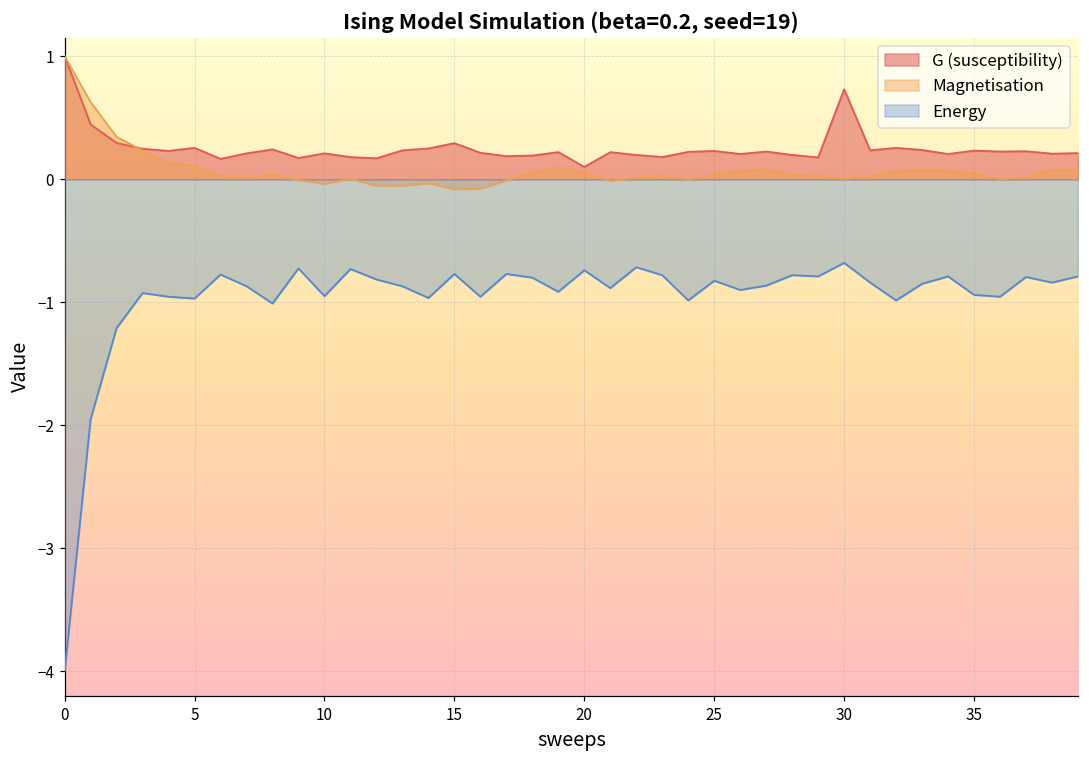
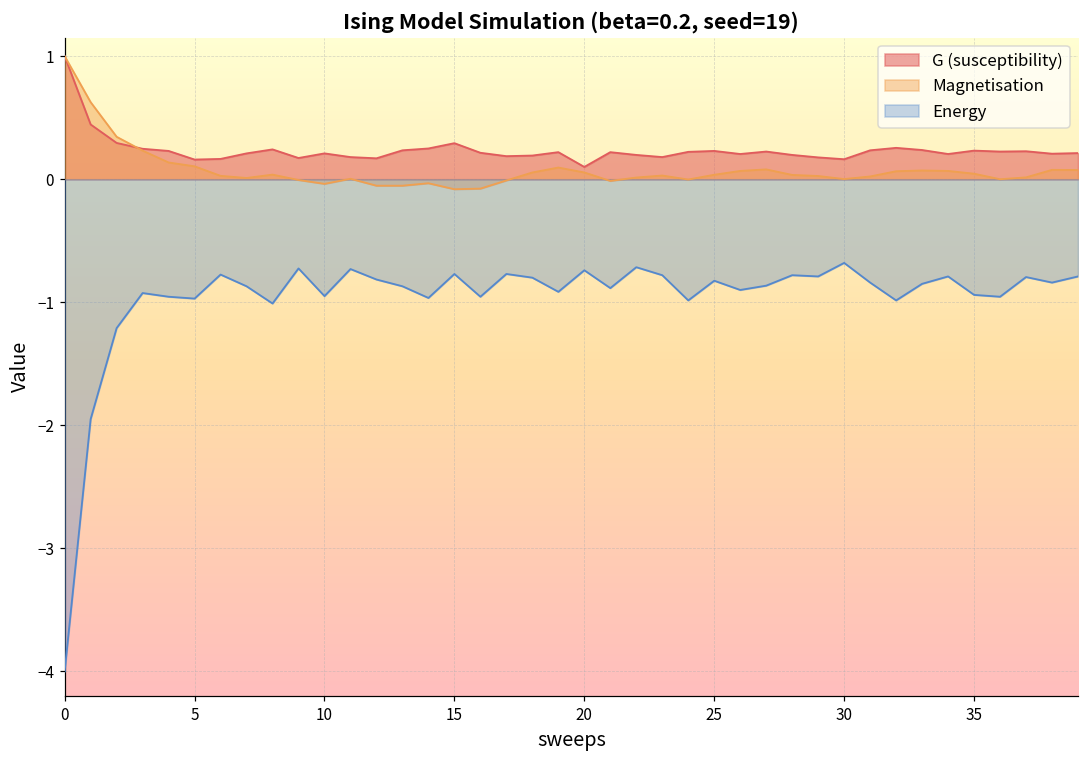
  {
    "G (susceptibility)": {
-     "5": 0.26,
+     "5": 0.16,
      "10": 0.21,
      "15": 0.29,
      "20": 0.10,
      "25": 0.23,
-     "30": 0.73,
+     "30": 0.16,
      "35": 0.23
    }
  }
